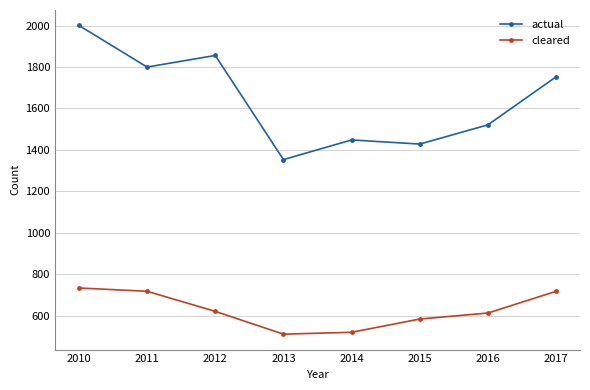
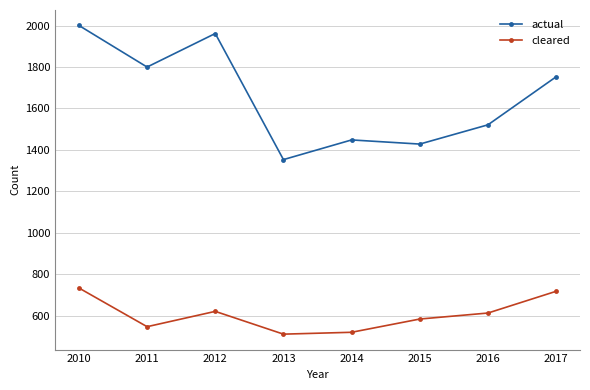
  {
    "actual": {
      "2010": 2000,
      "2011": 1800,
-     "2012": 1860,
+     "2012": 1960,
      "2013": 1350,
      "2014": 1450,
      "2015": 1430,
      "2016": 1520,
      "2017": 1750
    },
    "cleared": {
      "2010": 730,
-     "2011": 720,
+     "2011": 550,
      "2012": 620,
      "2013": 510,
      "2014": 520,
      "2015": 580,
      "2016": 610,
      "2017": 720
    }
  }
